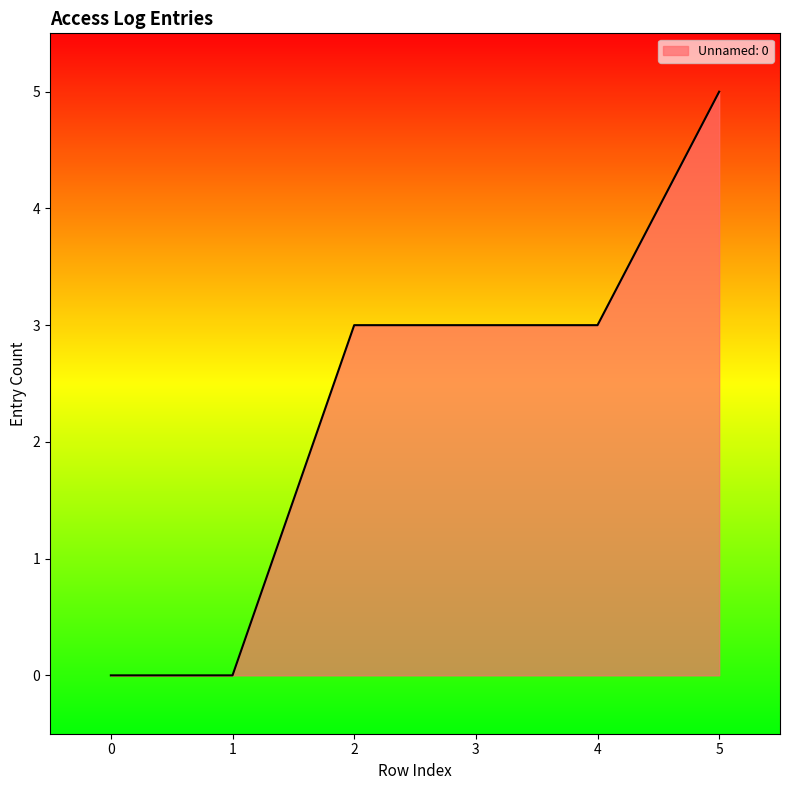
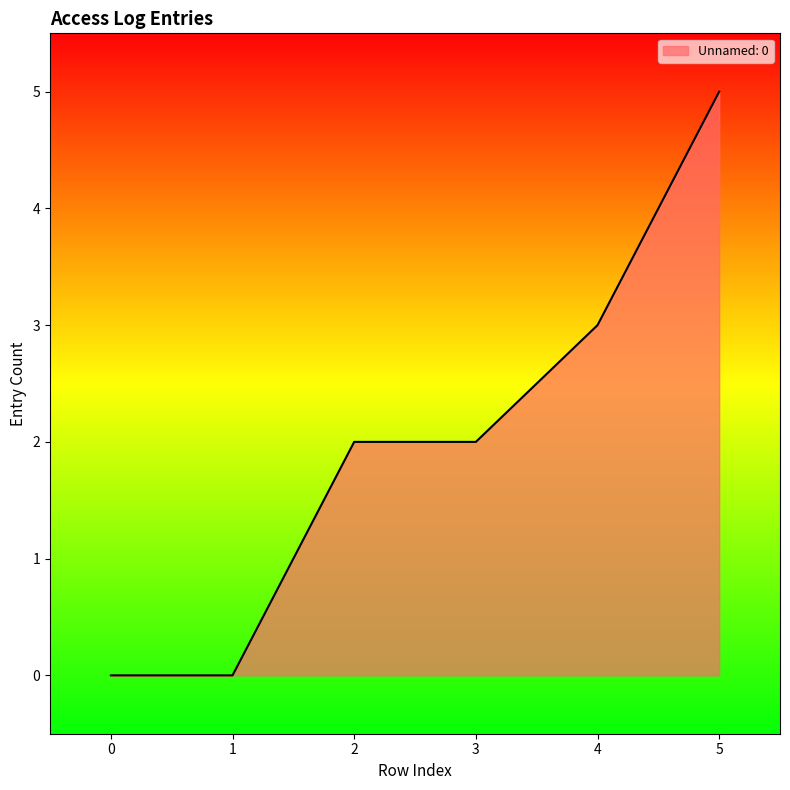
  {
    "0": 0,
    "1": 0,
-   "2": 3,
-   "3": 3,
+   "2": 2,
+   "3": 2,
    "4": 3,
    "5": 5
  }
